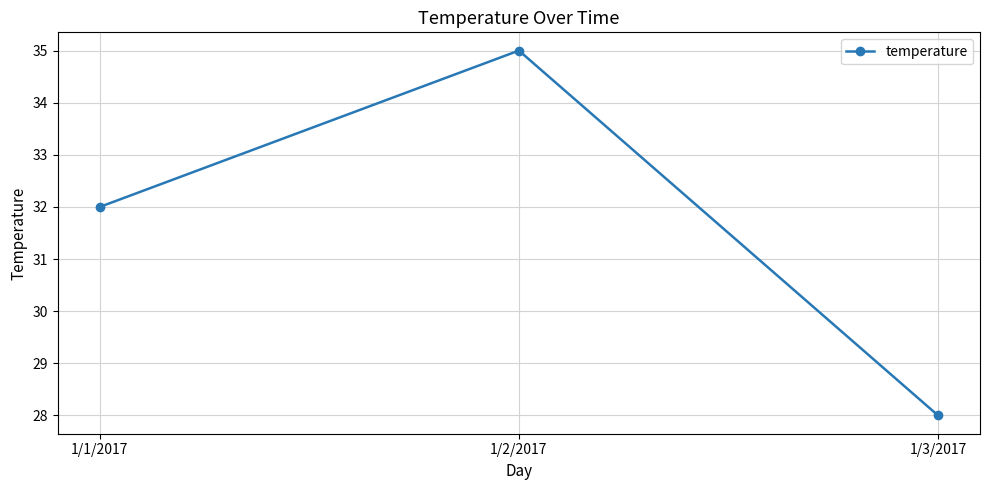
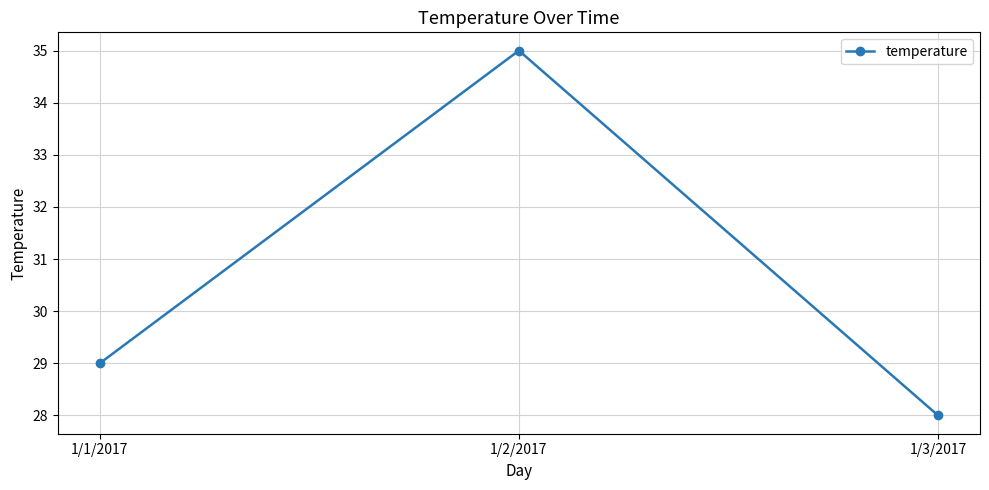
  {
-   "1/1/2017": 32,
+   "1/1/2017": 29,
    "1/2/2017": 35,
    "1/3/2017": 28
  }
